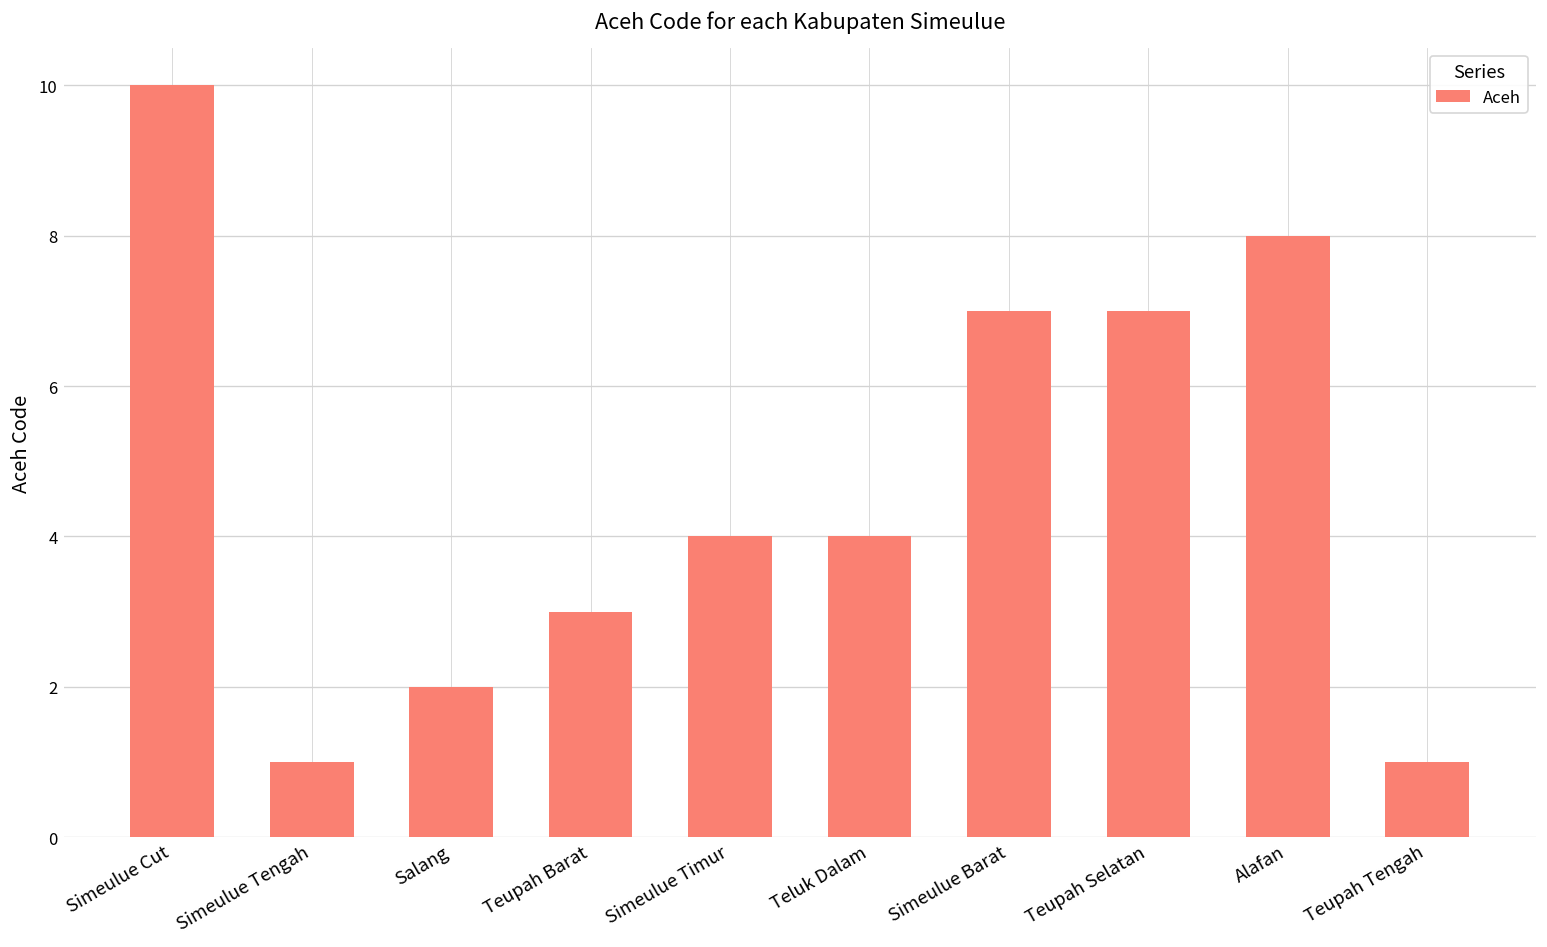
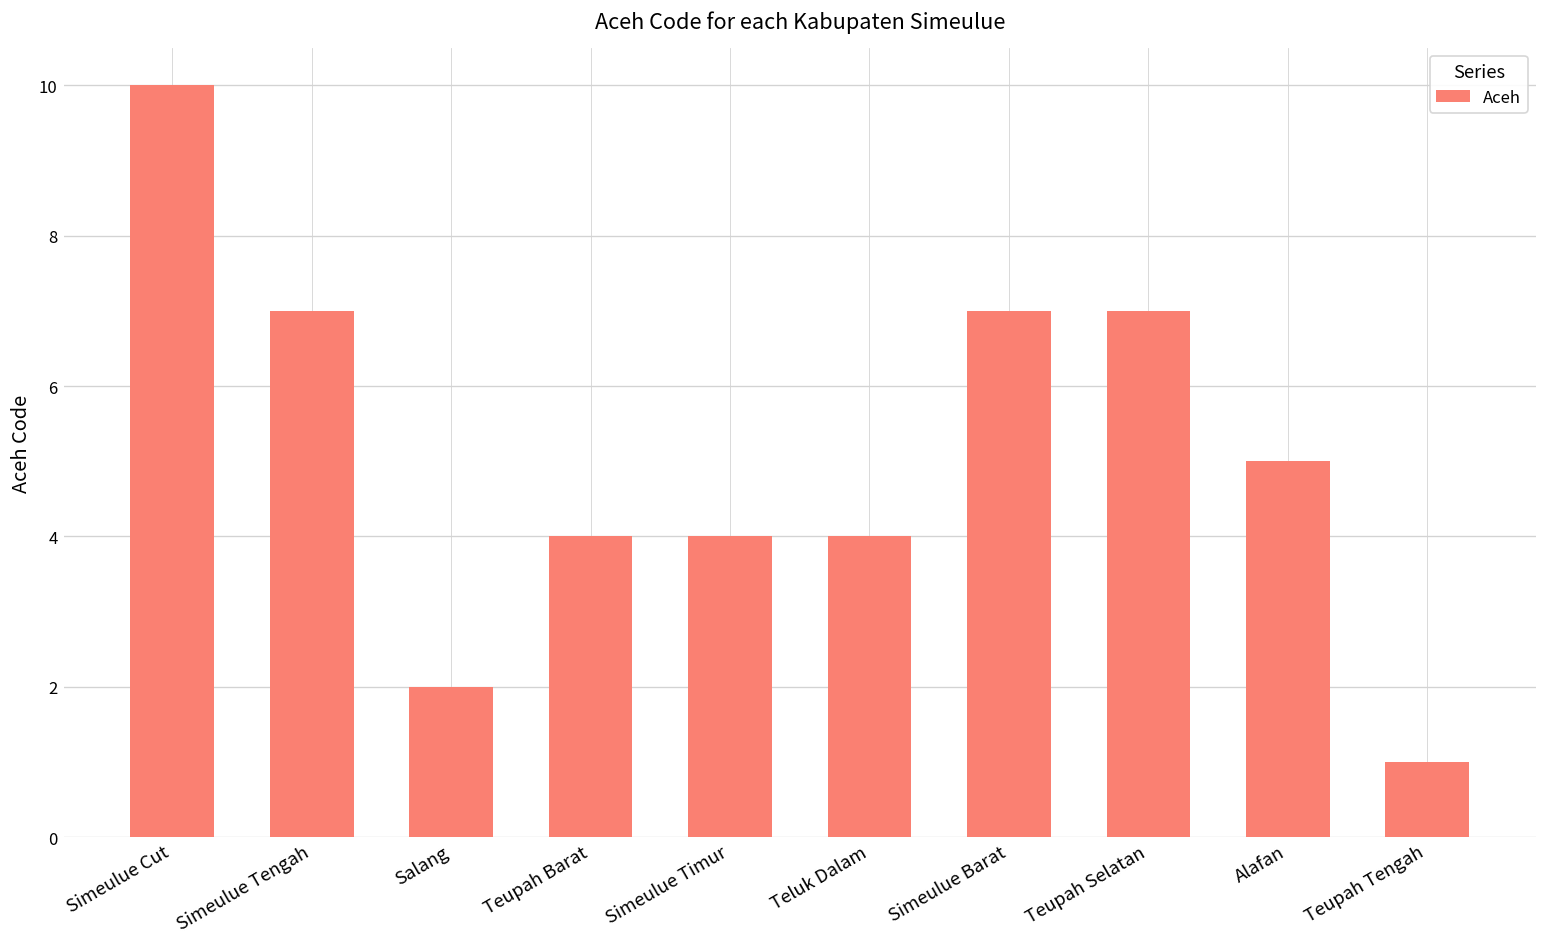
  {
    "Simeulue Cut": 10,
-   "Simeulue Tengah": 1,
+   "Simeulue Tengah": 7,
    "Salang": 2,
-   "Teupah Barat": 3,
+   "Teupah Barat": 4,
    "Simeulue Timur": 4,
    "Teluk Dalam": 4,
    "Simeulue Barat": 7,
    "Teupah Selatan": 7,
-   "Alafan": 8,
+   "Alafan": 5,
    "Teupah Tengah": 1
  }
